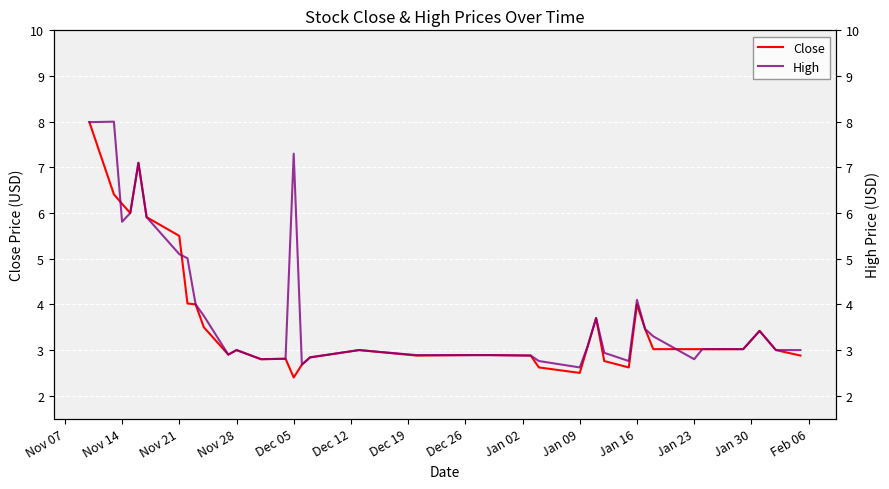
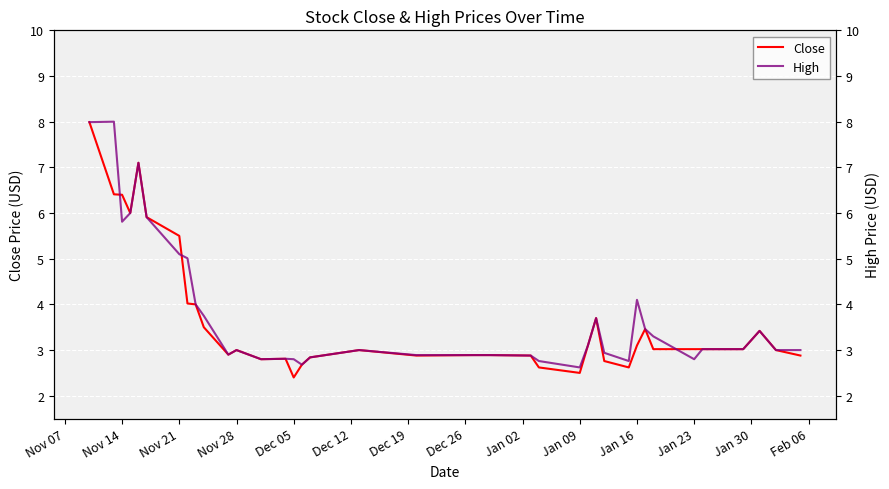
  {
    "Close": {
-     "Nov 14": 6.2,
+     "Nov 14": 6.4,
      "Nov 21": 5.5,
      "Nov 28": 3.0,
      "Dec 05": 2.4,
      "Jan 09": 2.5,
-     "Jan 16": 4.0,
+     "Jan 16": 3.1,
      "Jan 23": 3.0
    },
    "High": {
      "Nov 14": 5.8,
      "Nov 21": 5.1,
      "Nov 28": 3.0,
-     "Dec 05": 7.3,
+     "Dec 05": 2.8,
      "Jan 09": 2.6,
      "Jan 16": 4.1,
      "Jan 23": 2.8
    }
  }
